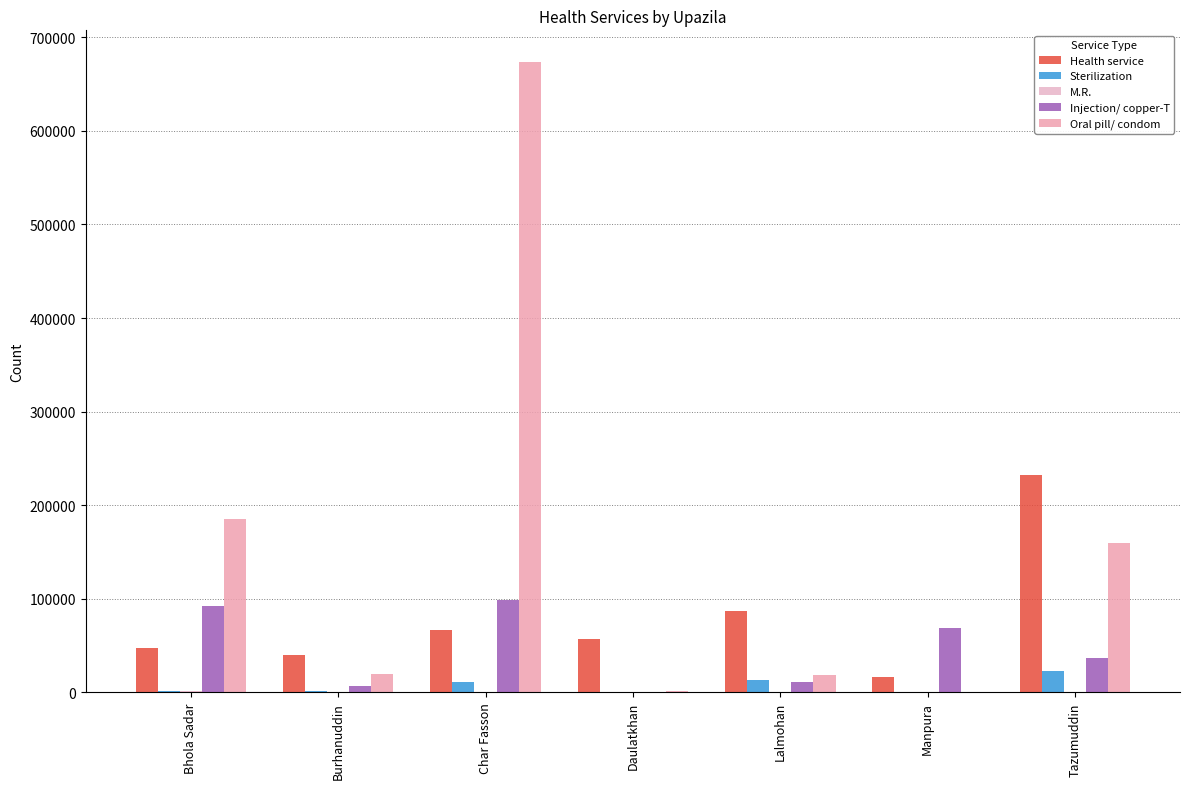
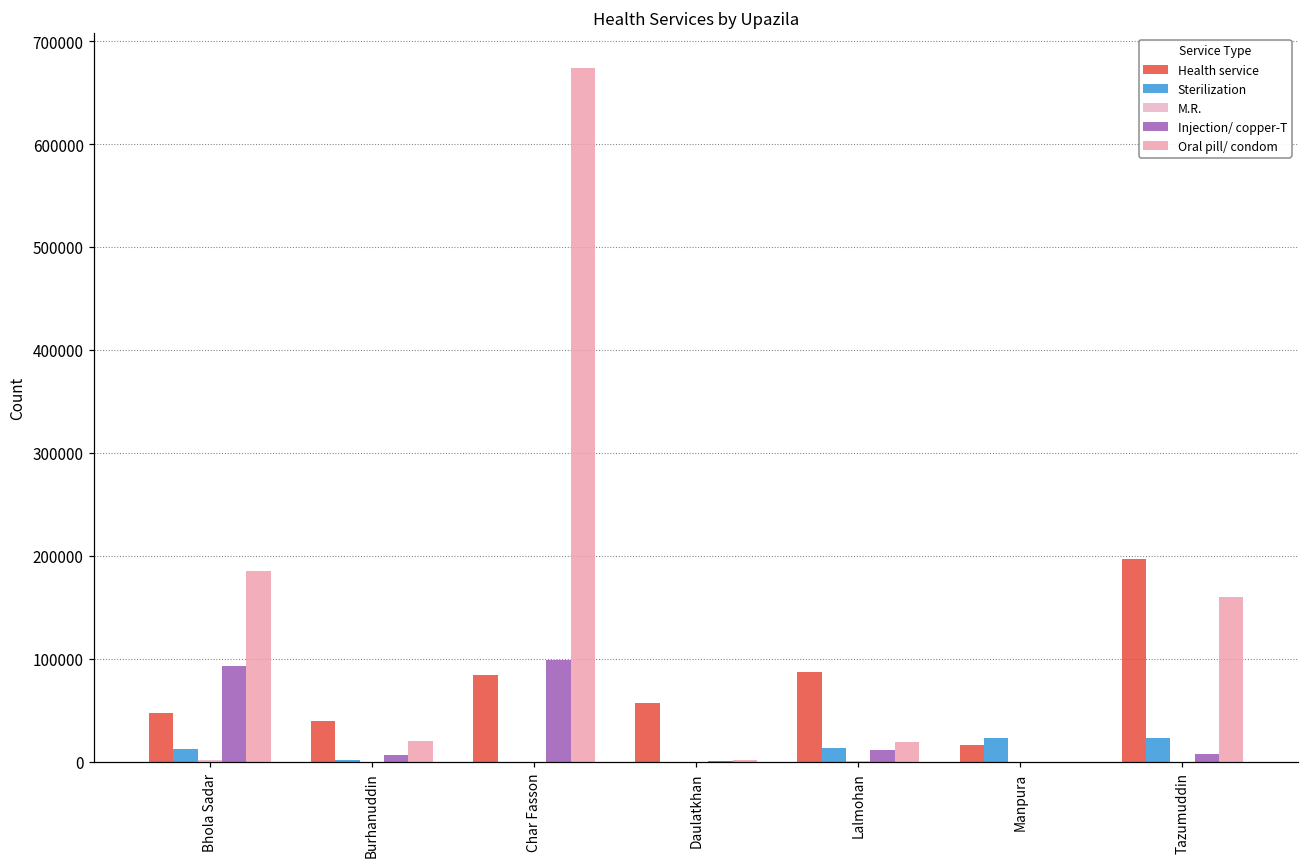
  {
    "Health service": {
      "Bhola Sadar": 50000,
      "Burhanuddin": 40000,
-     "Char Fasson": 70000,
+     "Char Fasson": 80000,
      "Daulatkhan": 60000,
      "Lalmohan": 90000,
      "Manpura": 20000,
-     "Tazumuddin": 230000
+     "Tazumuddin": 200000
    },
    "Sterilization": {
-     "Bhola Sadar": 0,
-     "Char Fasson": 10000,
+     "Bhola Sadar": 10000,
+     "Char Fasson": 0,
      "Daulatkhan": 0,
      "Lalmohan": 10000,
-     "Manpura": 0,
+     "Manpura": 20000,
      "Tazumuddin": 20000
    },
    "Injection/ copper-T": {
      "Bhola Sadar": 90000,
      "Burhanuddin": 10000,
      "Char Fasson": 100000,
      "Lalmohan": 10000,
-     "Manpura": 70000,
-     "Tazumuddin": 40000
+     "Manpura": 0,
+     "Tazumuddin": 10000
    }
  }
